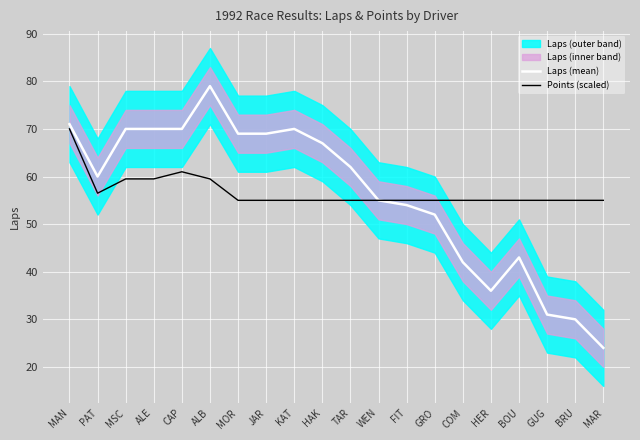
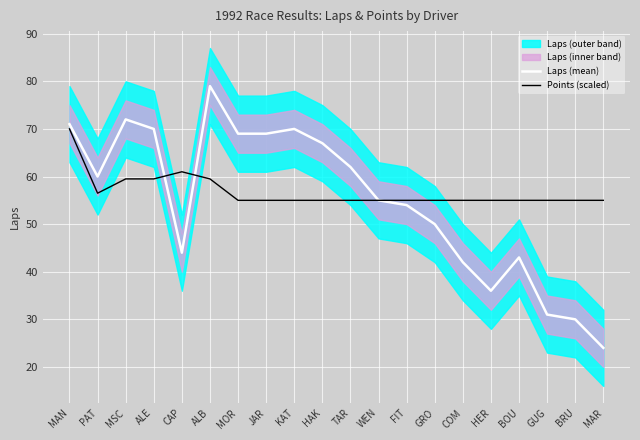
  {
    "Laps (mean)": {
      "MAN": 71,
      "PAT": 60,
-     "MSC": 70,
+     "MSC": 72,
      "ALE": 70,
-     "CAP": 70,
+     "CAP": 44,
      "ALB": 79,
      "MOR": 69,
      "JAR": 69,
      "KAT": 70,
      "HAK": 67,
      "TAR": 62,
      "FIT": 54,
-     "GRO": 52,
+     "GRO": 50,
      "COM": 42,
      "HER": 36,
      "BOU": 43,
      "GUG": 31,
      "BRU": 30,
      "MAR": 24
    },
    "Points (scaled)": {
      "MAN": 70,
      "PAT": 57,
      "MSC": 60,
      "ALE": 60,
      "CAP": 61,
      "ALB": 60,
      "MOR": 55,
      "JAR": 55,
      "KAT": 55,
      "HAK": 55,
      "TAR": 55,
      "FIT": 55,
      "GRO": 55,
      "COM": 55,
      "HER": 55,
      "BOU": 55,
      "GUG": 55,
      "BRU": 55,
      "MAR": 55
    }
  }
